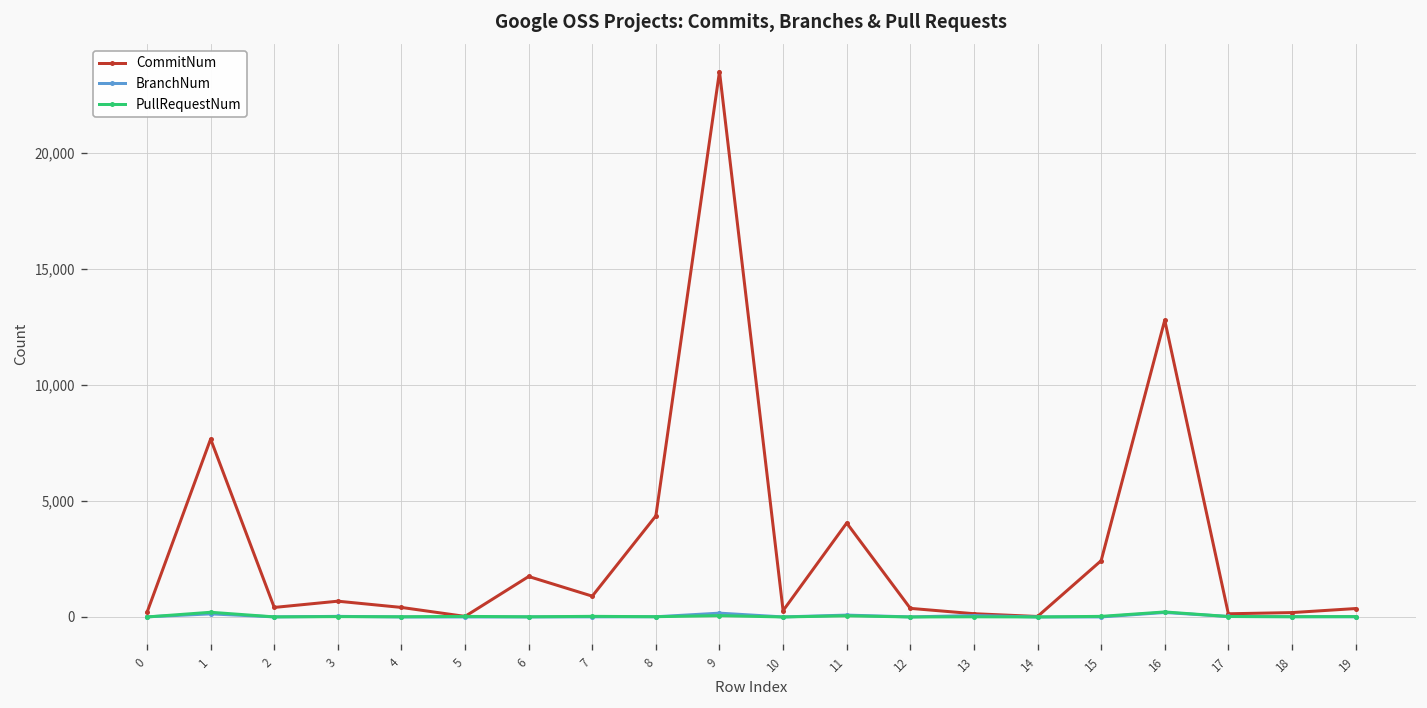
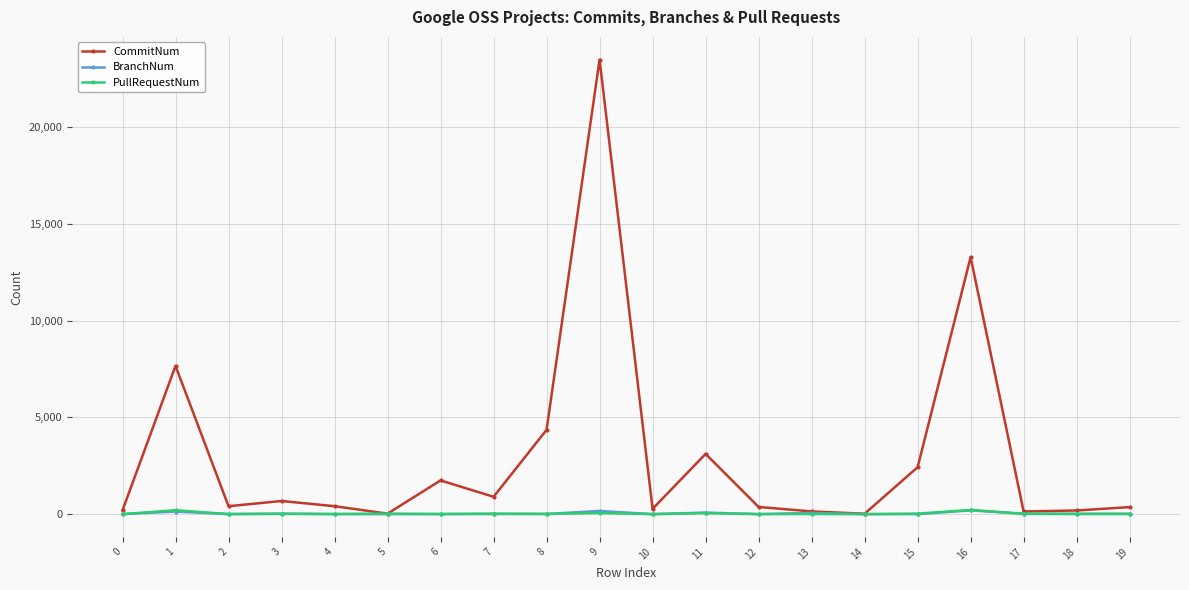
  {
    "CommitNum": {
      "0": "200",
      "1": "7,700",
      "2": "400",
      "3": "700",
      "4": "400",
      "6": "1,700",
      "7": "900",
      "8": "4,400",
      "9": "23,500",
      "10": "300",
-     "11": "4,000",
+     "11": "3,100",
      "12": "400",
      "15": "2,400",
-     "16": "12,800",
+     "16": "13,300",
      "18": "200",
      "19": "400"
    }
  }
